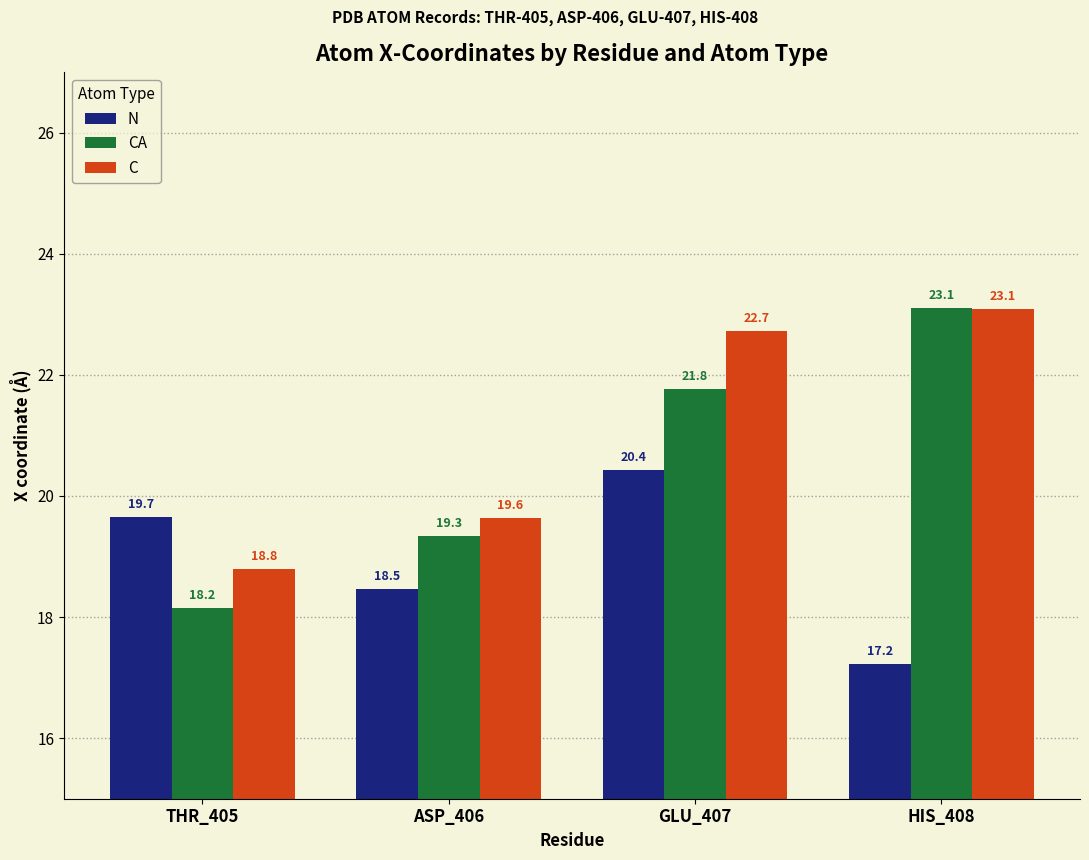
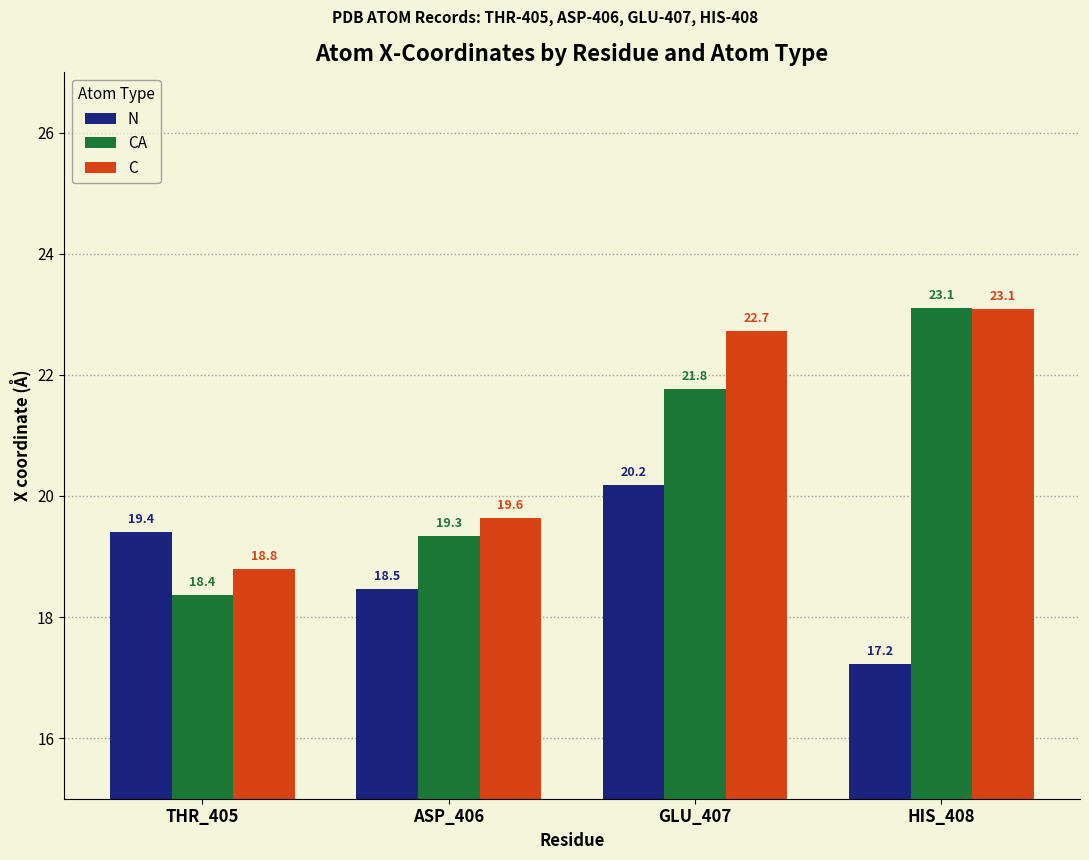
  {
    "N": {
-     "THR_405": 19.7,
+     "THR_405": 19.4,
      "ASP_406": 18.5,
-     "GLU_407": 20.4,
+     "GLU_407": 20.2,
      "HIS_408": 17.2
    },
    "CA": {
-     "THR_405": 18.2,
+     "THR_405": 18.4,
      "ASP_406": 19.3,
      "GLU_407": 21.8,
      "HIS_408": 23.1
    },
    "C": {
      "THR_405": 18.8,
      "ASP_406": 19.6,
      "GLU_407": 22.7,
      "HIS_408": 23.1
    }
  }
